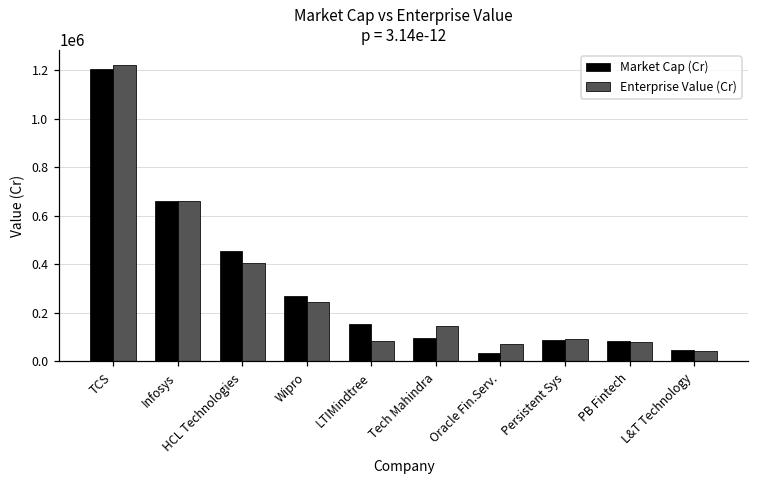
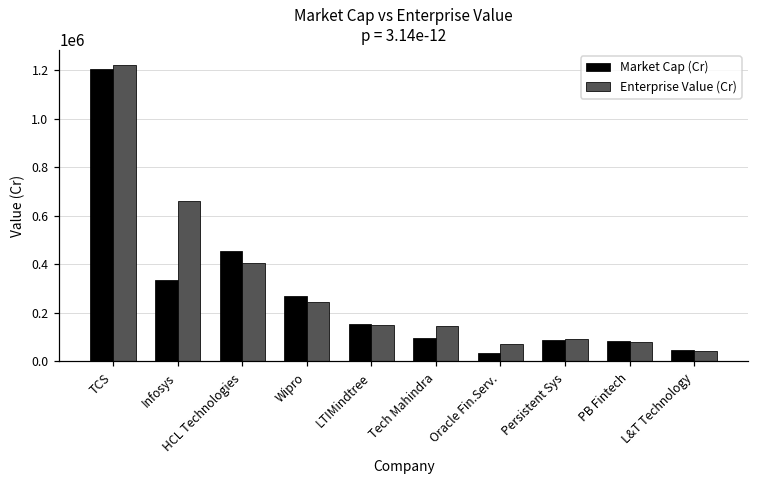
  {
    "Market Cap (Cr)": {
      "TCS": 1210000,
-     "Infosys": 660000,
+     "Infosys": 340000,
      "HCL Technologies": 450000,
      "Wipro": 270000,
      "LTIMindtree": 160000,
      "Tech Mahindra": 90000,
      "Oracle Fin.Serv.": 40000,
      "Persistent Sys": 90000,
      "PB Fintech": 80000,
      "L&T Technology": 50000
    },
    "Enterprise Value (Cr)": {
      "TCS": 1220000,
      "Infosys": 660000,
      "HCL Technologies": 400000,
      "Wipro": 240000,
-     "LTIMindtree": 90000,
+     "LTIMindtree": 150000,
      "Tech Mahindra": 140000,
      "Oracle Fin.Serv.": 70000,
      "Persistent Sys": 90000,
      "PB Fintech": 80000,
      "L&T Technology": 40000
    }
  }
